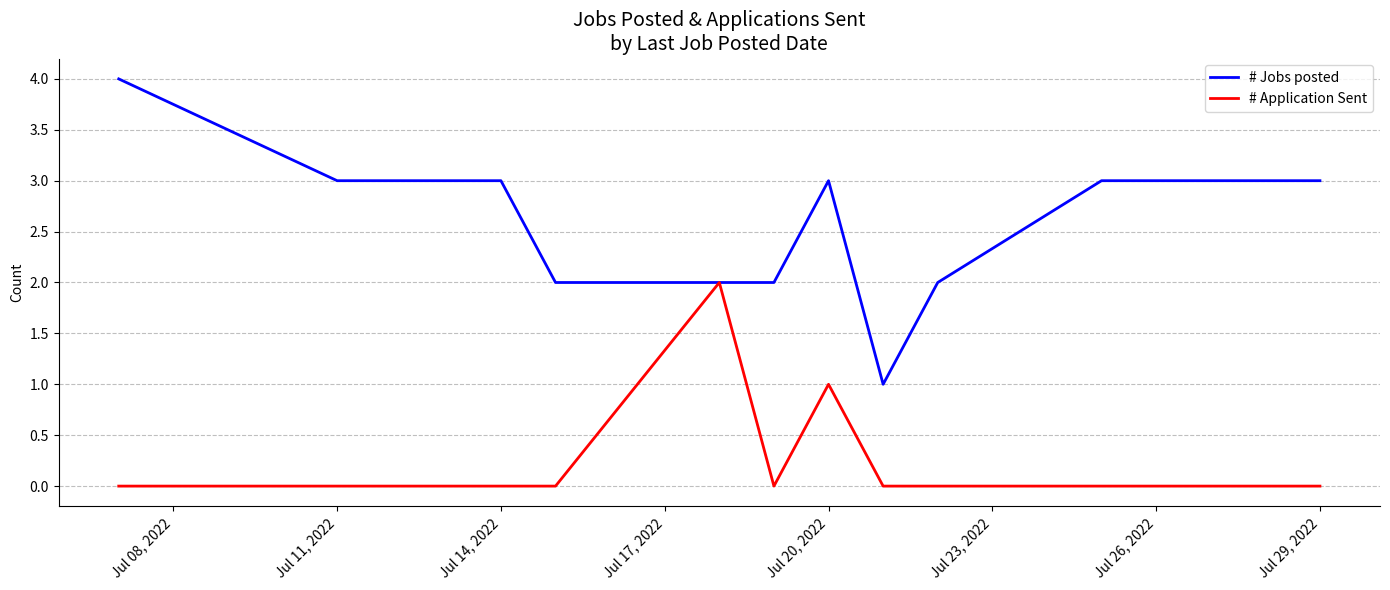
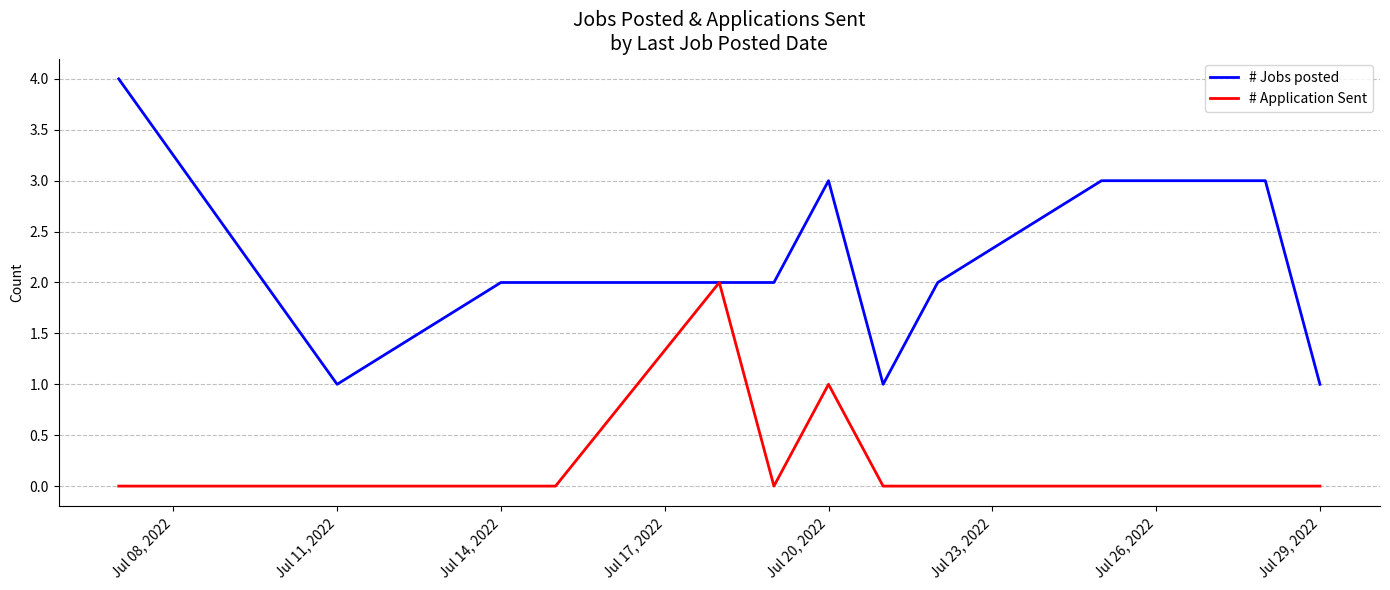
  {
    "# Jobs posted": {
-     "Jul 11, 2022": 3,
-     "Jul 14, 2022": 3,
+     "Jul 11, 2022": 1,
+     "Jul 14, 2022": 2,
      "Jul 20, 2022": 3,
-     "Jul 29, 2022": 3
+     "Jul 29, 2022": 1
    },
    "# Application Sent": {
      "Jul 11, 2022": 0,
      "Jul 14, 2022": 0,
      "Jul 20, 2022": 1,
      "Jul 29, 2022": 0
    }
  }
